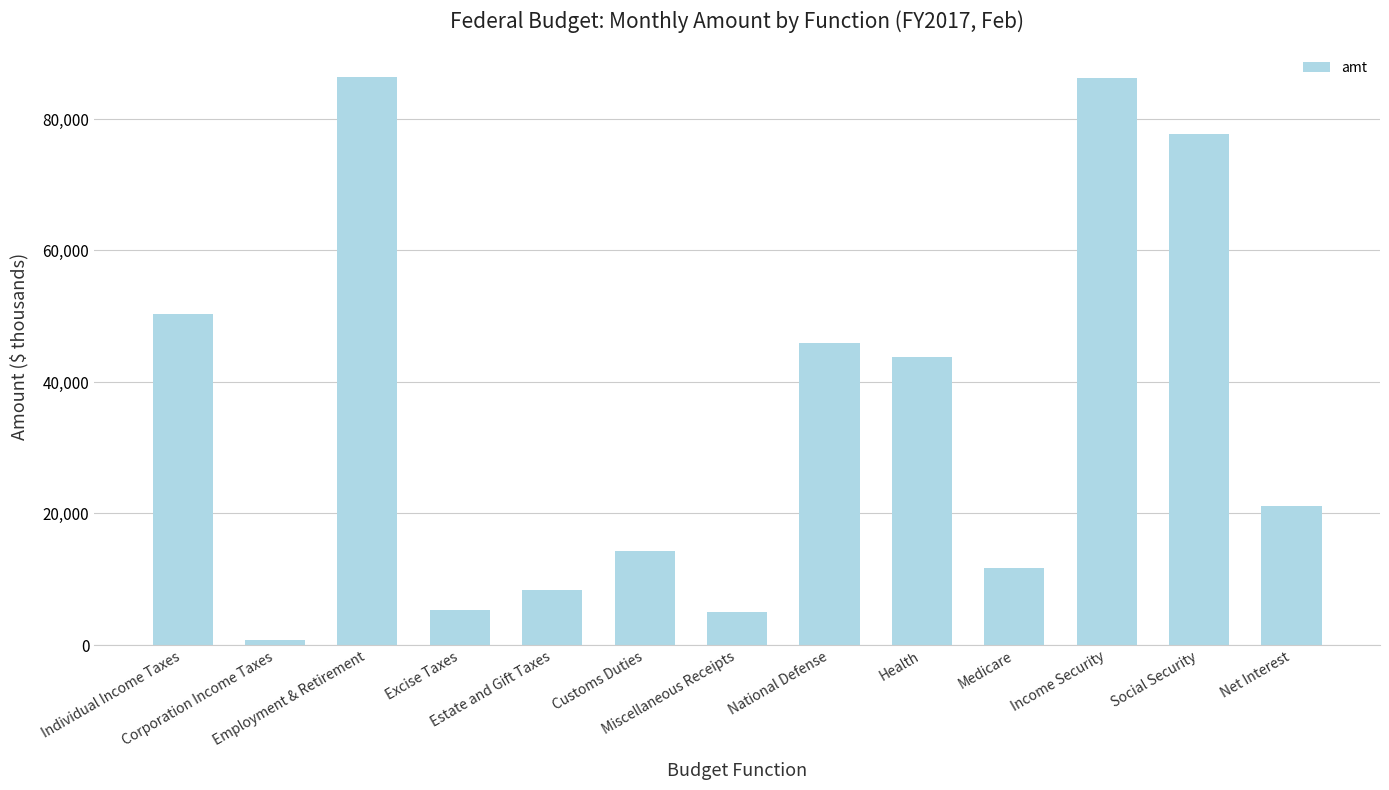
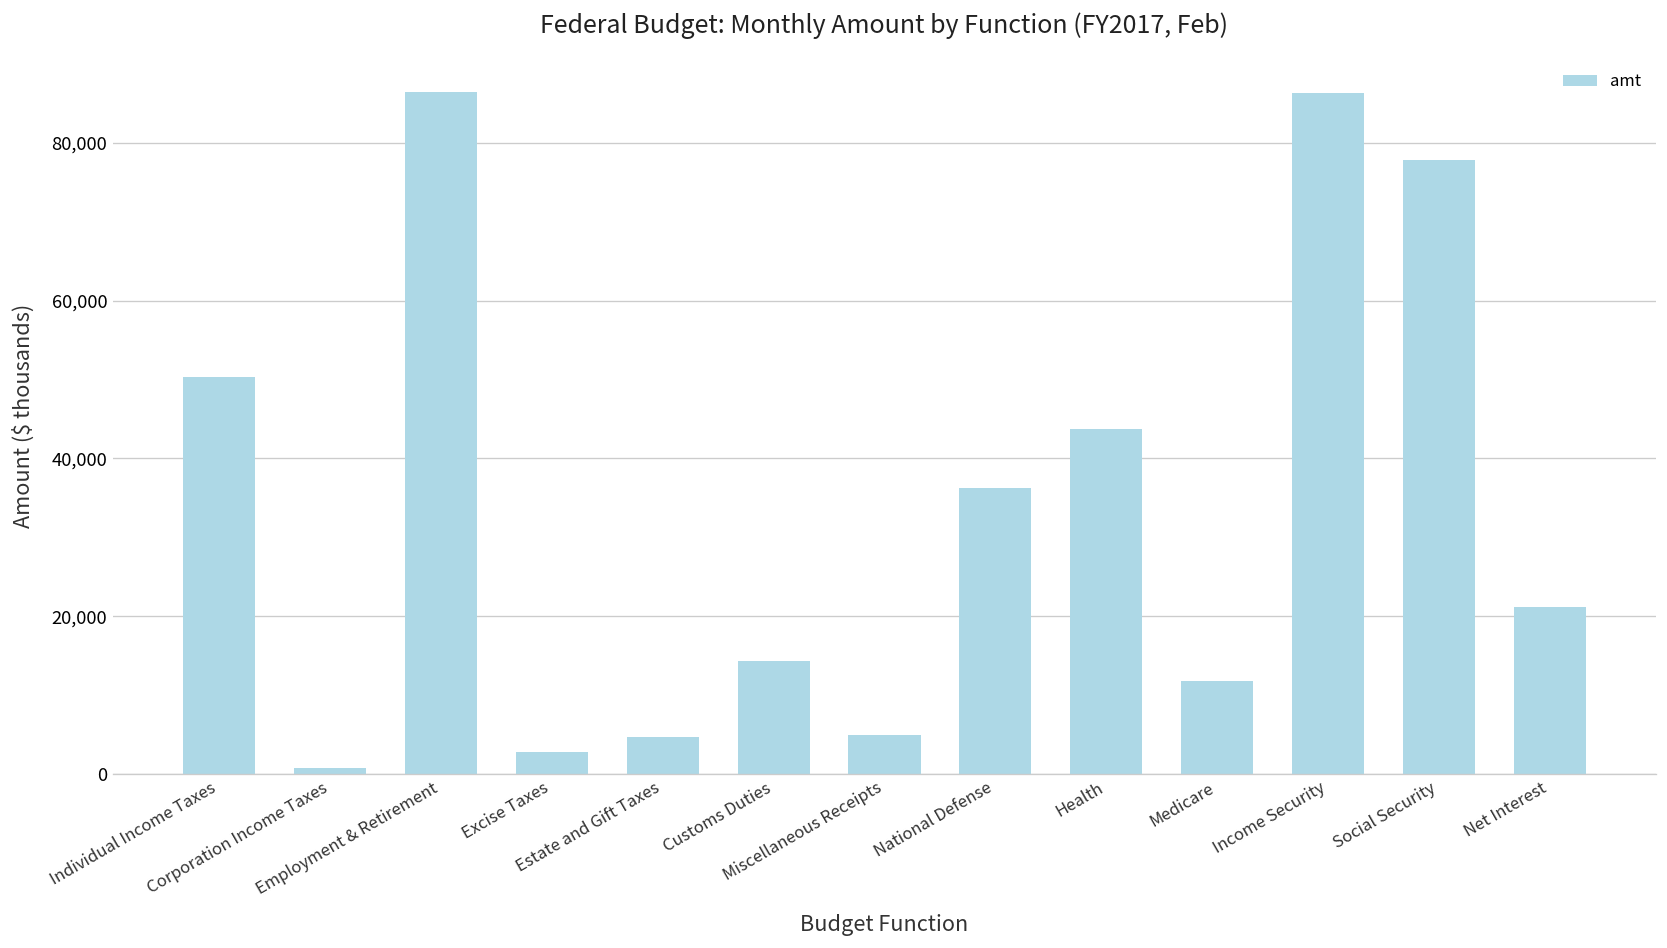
  {
    "Individual Income Taxes": "50,000",
    "Corporation Income Taxes": "1,000",
    "Employment & Retirement": "86,000",
-   "Excise Taxes": "5,000",
-   "Estate and Gift Taxes": "8,000",
+   "Excise Taxes": "3,000",
+   "Estate and Gift Taxes": "5,000",
    "Customs Duties": "14,000",
    "Miscellaneous Receipts": "5,000",
-   "National Defense": "46,000",
+   "National Defense": "36,000",
    "Health": "44,000",
    "Medicare": "12,000",
    "Income Security": "86,000",
    "Social Security": "78,000",
    "Net Interest": "21,000"
  }
